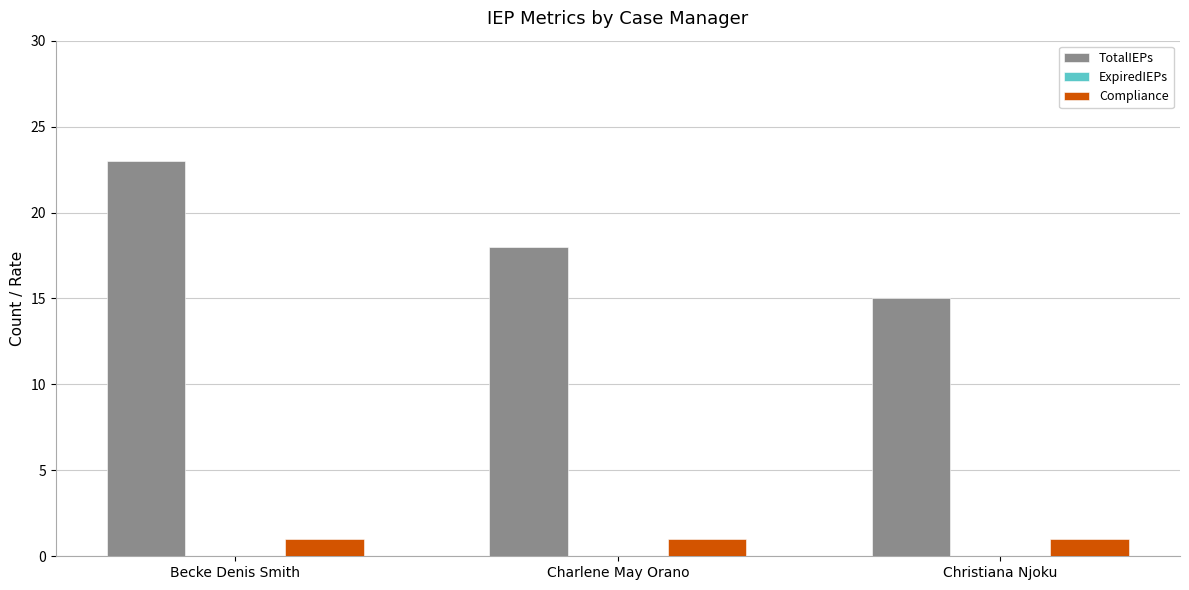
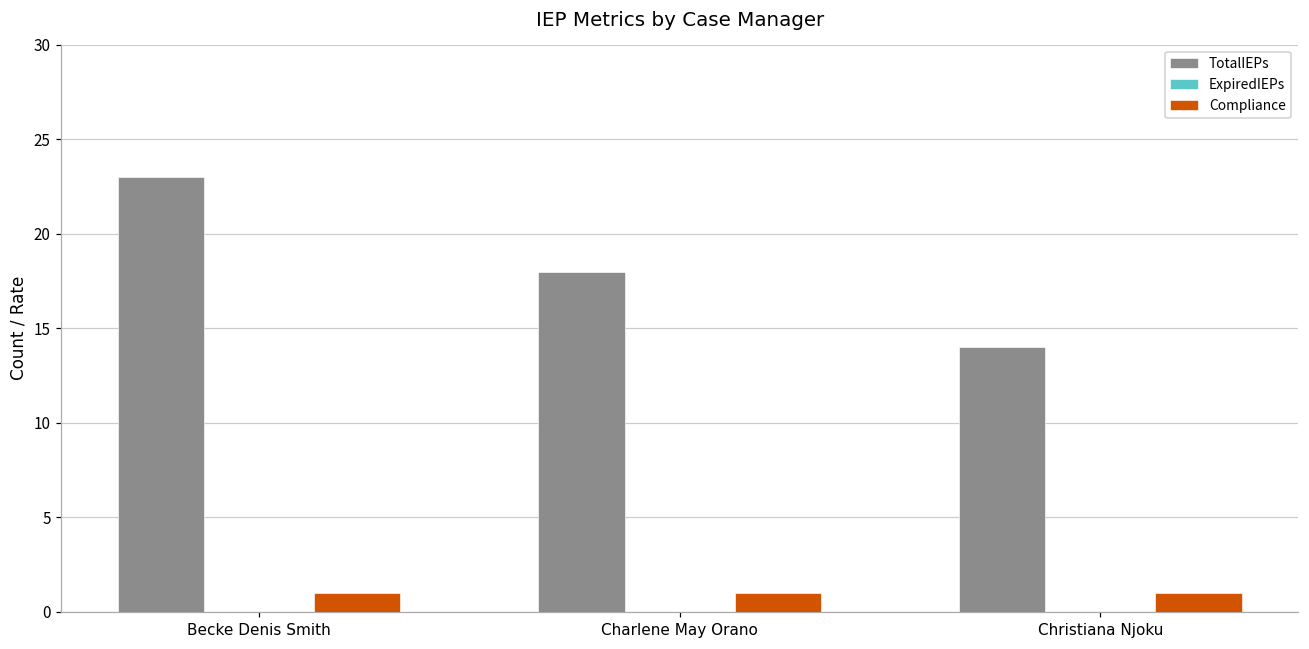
  {
    "TotalIEPs": {
      "Becke Denis Smith": 23,
      "Charlene May Orano": 18,
-     "Christiana Njoku": 15
+     "Christiana Njoku": 14
    },
    "ExpiredIEPs": {
      "Becke Denis Smith": 0,
      "Charlene May Orano": 0,
      "Christiana Njoku": 0
    },
    "Compliance": {
      "Becke Denis Smith": 1,
      "Charlene May Orano": 1,
      "Christiana Njoku": 1
    }
  }
